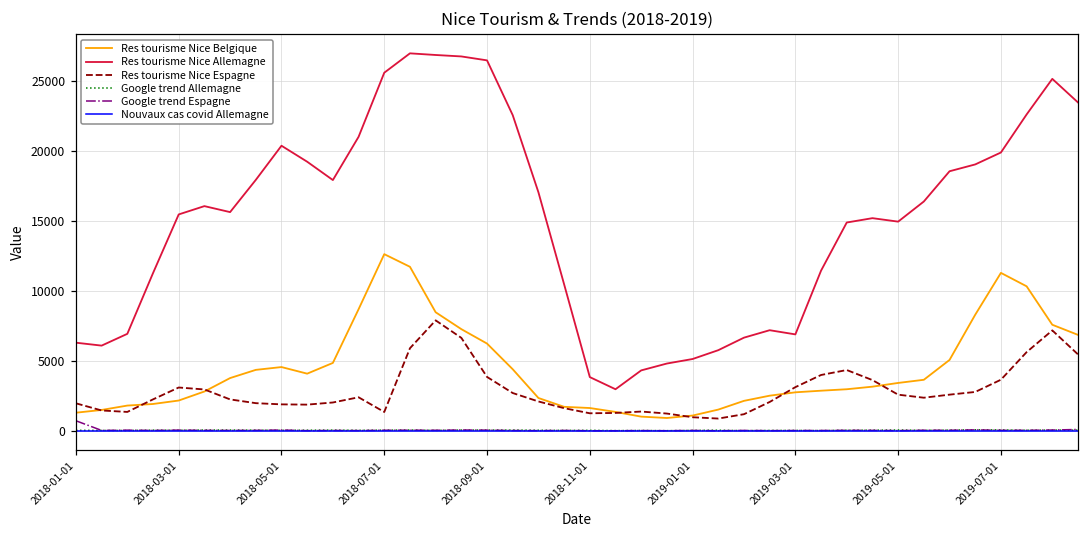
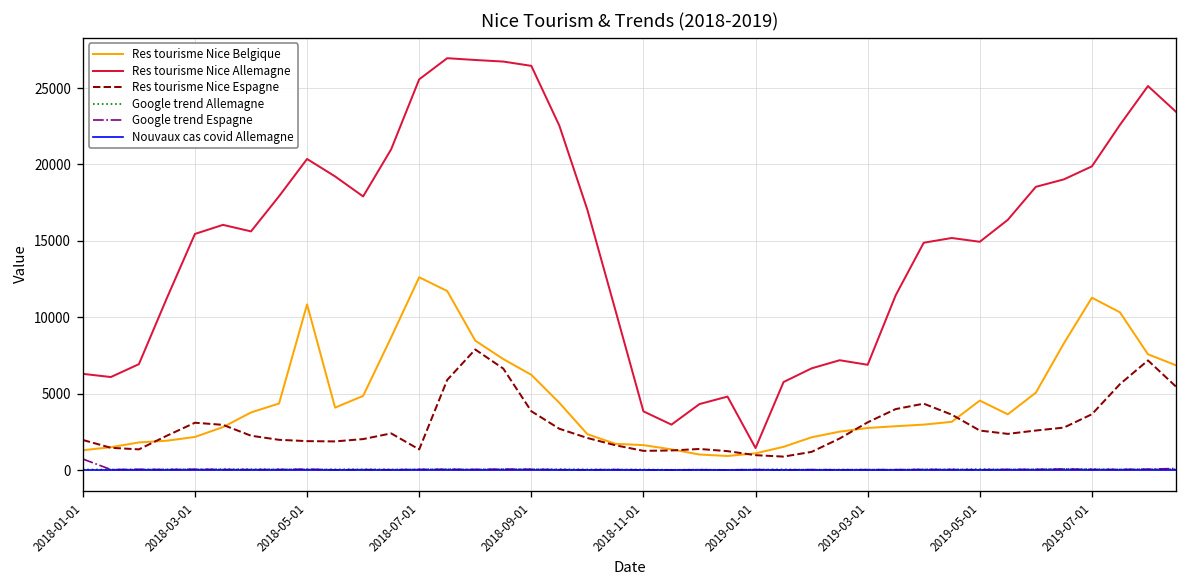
  {
    "Res tourisme Nice Belgique": {
      "2018-01-01": 1300,
      "2018-03-01": 2200,
-     "2018-05-01": 4600,
+     "2018-05-01": 10800,
      "2018-07-01": 12600,
      "2018-09-01": 6200,
      "2018-11-01": 1600,
      "2019-03-01": 2800,
-     "2019-05-01": 3400,
+     "2019-05-01": 4500,
      "2019-07-01": 11300
    },
    "Res tourisme Nice Allemagne": {
      "2018-01-01": 6300,
      "2018-03-01": 15500,
      "2018-05-01": 20400,
      "2018-07-01": 25600,
      "2018-09-01": 26500,
      "2018-11-01": 3800,
-     "2019-01-01": 5100,
+     "2019-01-01": 1400,
      "2019-03-01": 6900,
      "2019-05-01": 14900,
      "2019-07-01": 19900
    },
    "Res tourisme Nice Espagne": {
      "2018-01-01": 2000,
      "2018-03-01": 3100,
      "2018-05-01": 1900,
      "2018-07-01": 1300,
      "2018-09-01": 3900,
      "2018-11-01": 1300,
      "2019-03-01": 3100,
      "2019-05-01": 2600,
      "2019-07-01": 3700
    },
    "Google trend Espagne": {
      "2018-01-01": 700
    }
  }
